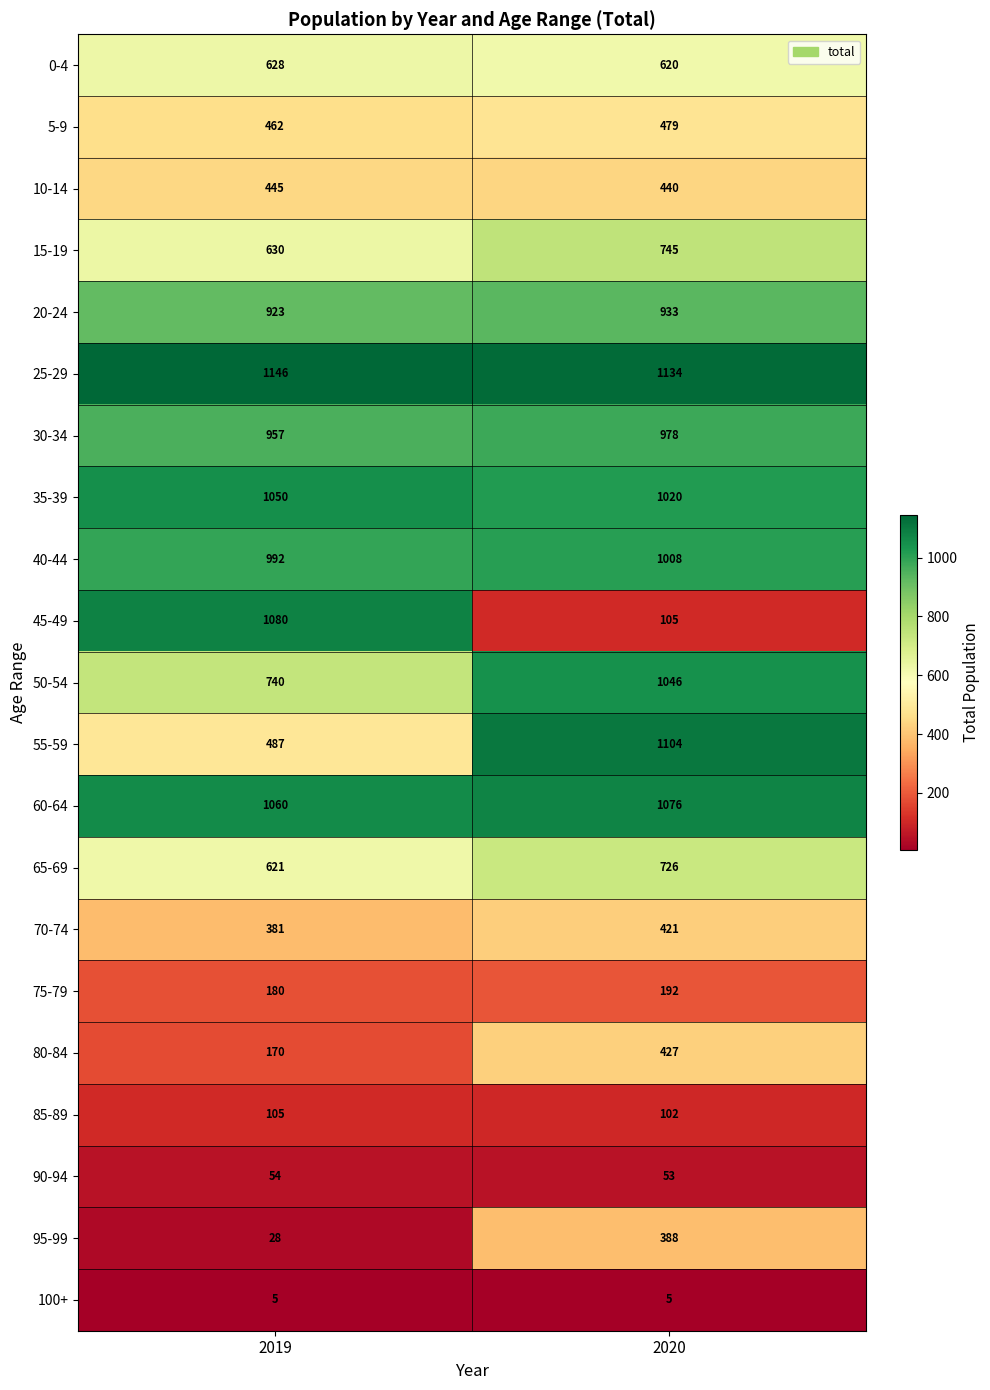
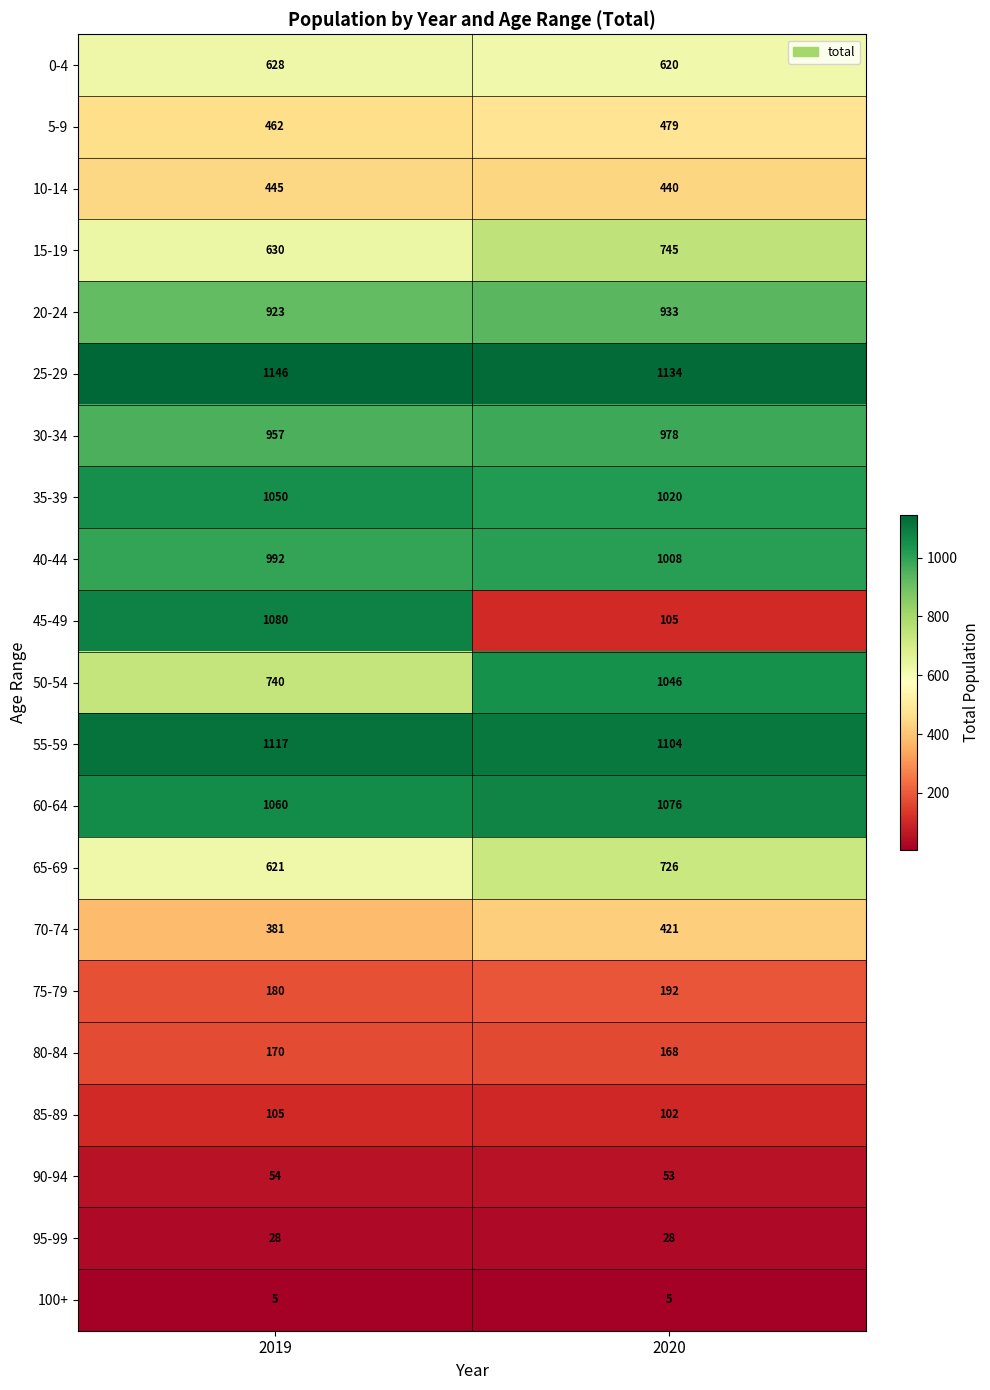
  {
    "0-4": {
      "2019": 628,
      "2020": 620
    },
    "5-9": {
      "2019": 462,
      "2020": 479
    },
    "10-14": {
      "2019": 445,
      "2020": 440
    },
    "15-19": {
      "2019": 630,
      "2020": 745
    },
    "20-24": {
      "2019": 923,
      "2020": 933
    },
    "25-29": {
      "2019": 1146,
      "2020": 1134
    },
    "30-34": {
      "2019": 957,
      "2020": 978
    },
    "35-39": {
      "2019": 1050,
      "2020": 1020
    },
    "40-44": {
      "2019": 992,
      "2020": 1008
    },
    "45-49": {
      "2019": 1080,
      "2020": 105
    },
    "50-54": {
      "2019": 740,
      "2020": 1046
    },
    "55-59": {
-     "2019": 487,
+     "2019": 1117,
      "2020": 1104
    },
    "60-64": {
      "2019": 1060,
      "2020": 1076
    },
    "65-69": {
      "2019": 621,
      "2020": 726
    },
    "70-74": {
      "2019": 381,
      "2020": 421
    },
    "75-79": {
      "2019": 180,
      "2020": 192
    },
    "80-84": {
      "2019": 170,
-     "2020": 427
+     "2020": 168
    },
    "85-89": {
      "2019": 105,
      "2020": 102
    },
    "90-94": {
      "2019": 54,
      "2020": 53
    },
    "95-99": {
      "2019": 28,
-     "2020": 388
+     "2020": 28
    },
    "100+": {
      "2019": 5,
      "2020": 5
    }
  }
